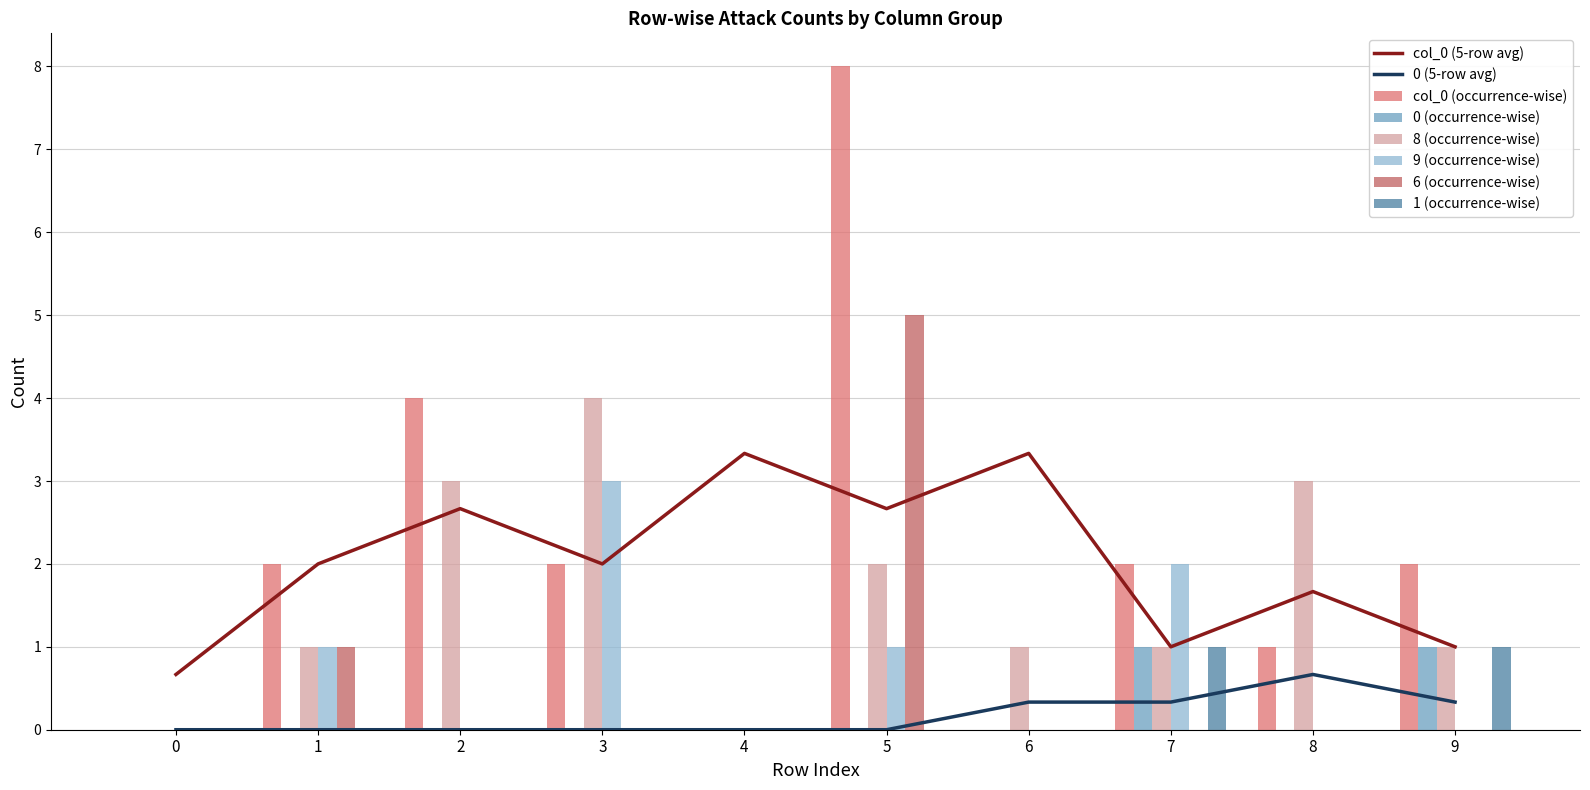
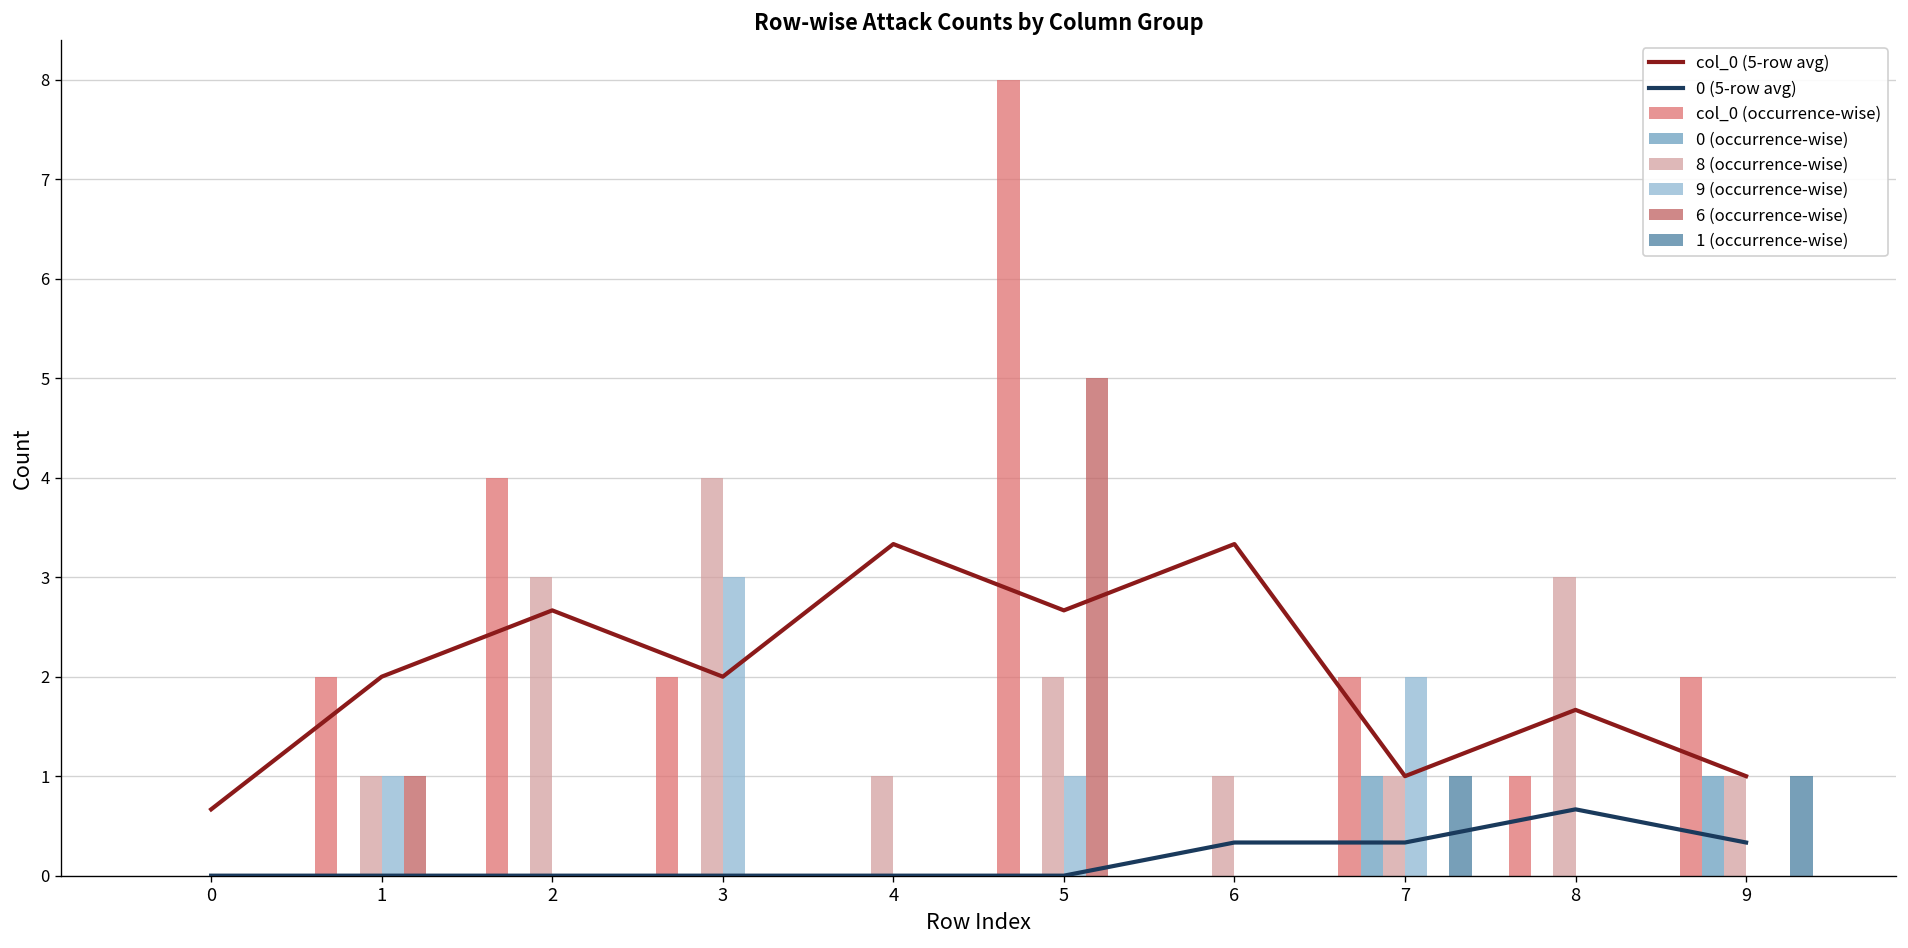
  {
    "col_0 (5-row avg)": {
      "0": 0.7,
      "1": 2,
      "2": 2.7,
      "3": 2,
      "4": 3.3,
      "5": 2.7,
      "6": 3.3,
      "7": 1,
      "8": 1.7,
      "9": 1
    },
    "0 (5-row avg)": {
      "0": 0,
      "1": 0,
      "2": 0,
      "3": 0,
      "4": 0,
      "5": 0,
      "6": 0.3,
      "7": 0.3,
      "8": 0.7,
      "9": 0.3
    },
    "8 (occurrence-wise)": {
      "0": 0,
      "1": 1,
      "2": 3,
      "3": 4,
-     "4": 0,
+     "4": 1,
      "5": 2,
      "6": 1,
      "7": 1,
      "8": 3,
      "9": 1
    }
  }
